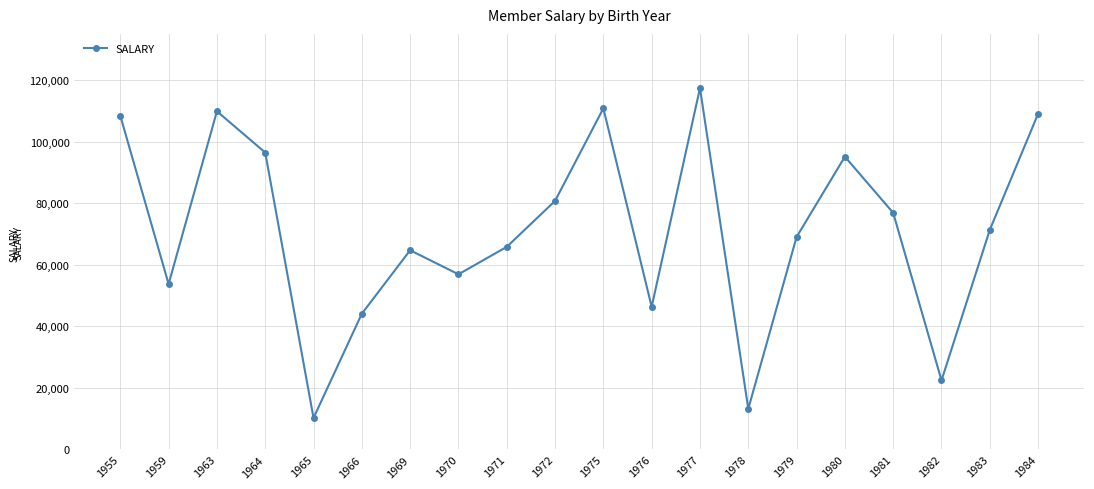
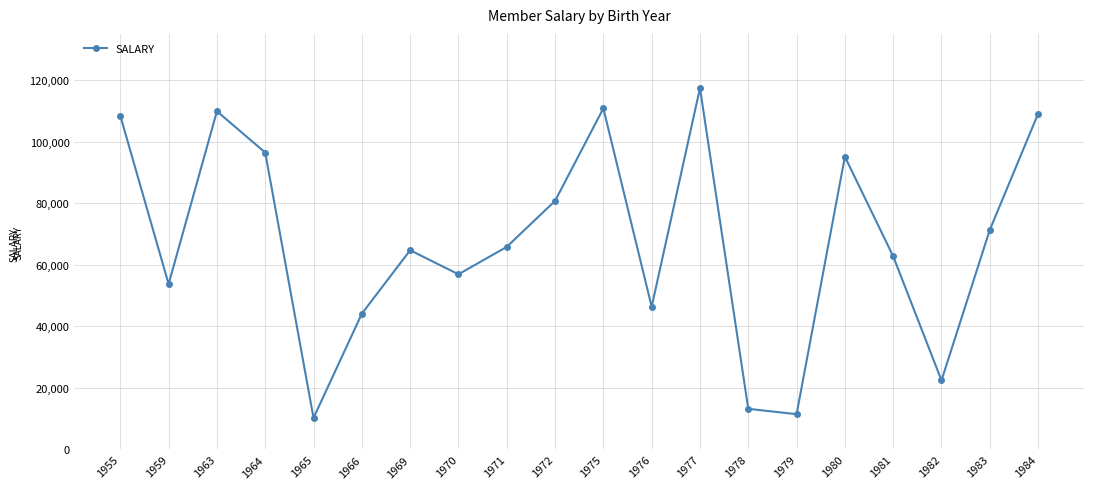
  {
    "1955": "108,000",
    "1959": "54,000",
    "1963": "110,000",
    "1964": "96,000",
    "1965": "10,000",
    "1966": "44,000",
    "1969": "65,000",
    "1970": "57,000",
    "1971": "66,000",
    "1972": "81,000",
    "1975": "111,000",
    "1976": "46,000",
    "1977": "117,000",
    "1978": "13,000",
-   "1979": "69,000",
+   "1979": "11,000",
    "1980": "95,000",
-   "1981": "77,000",
+   "1981": "63,000",
    "1982": "22,000",
    "1983": "71,000",
    "1984": "109,000"
  }
